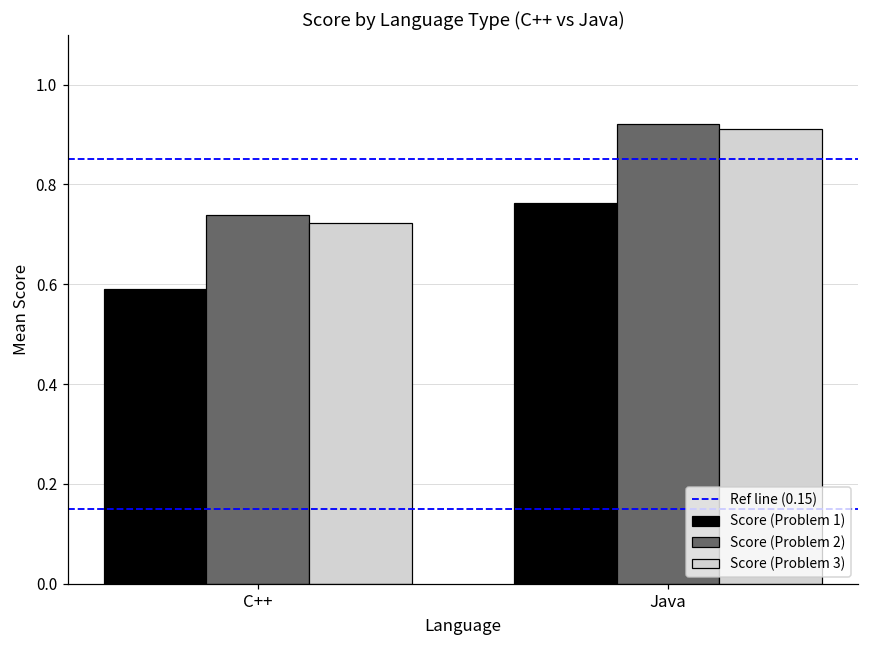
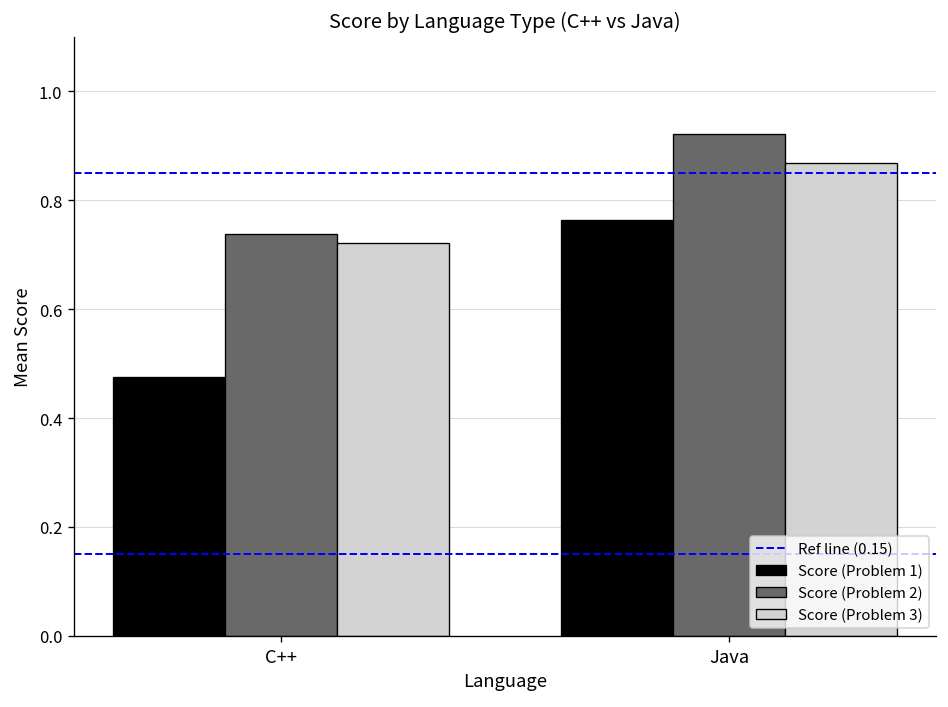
  {
    "Score (Problem 1)": {
-     "C++": 0.59,
+     "C++": 0.48,
      "Java": 0.76
    },
    "Score (Problem 2)": {
      "C++": 0.74,
      "Java": 0.92
    },
    "Score (Problem 3)": {
      "C++": 0.72,
-     "Java": 0.91
+     "Java": 0.87
    }
  }
